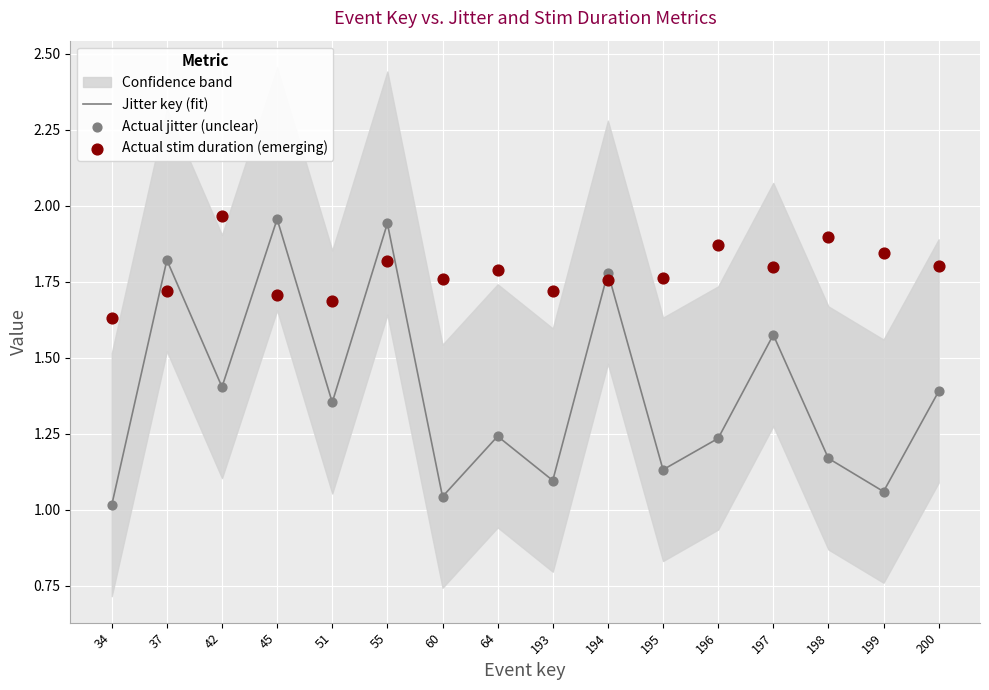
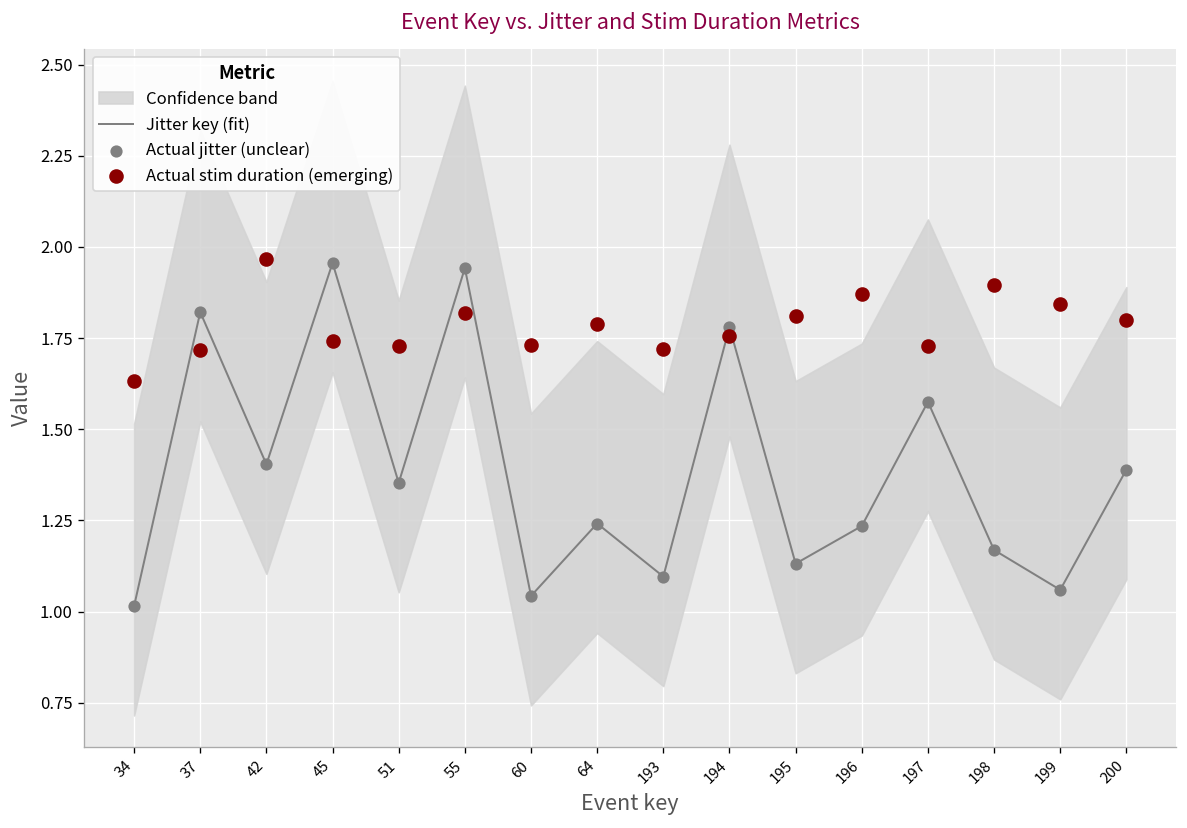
  {
    "Actual stim duration (emerging)": {
-     "45": 1.71,
-     "51": 1.69,
-     "60": 1.76,
-     "195": 1.76,
-     "197": 1.80
+     "45": 1.74,
+     "51": 1.73,
+     "60": 1.73,
+     "195": 1.81,
+     "197": 1.73
    }
  }
